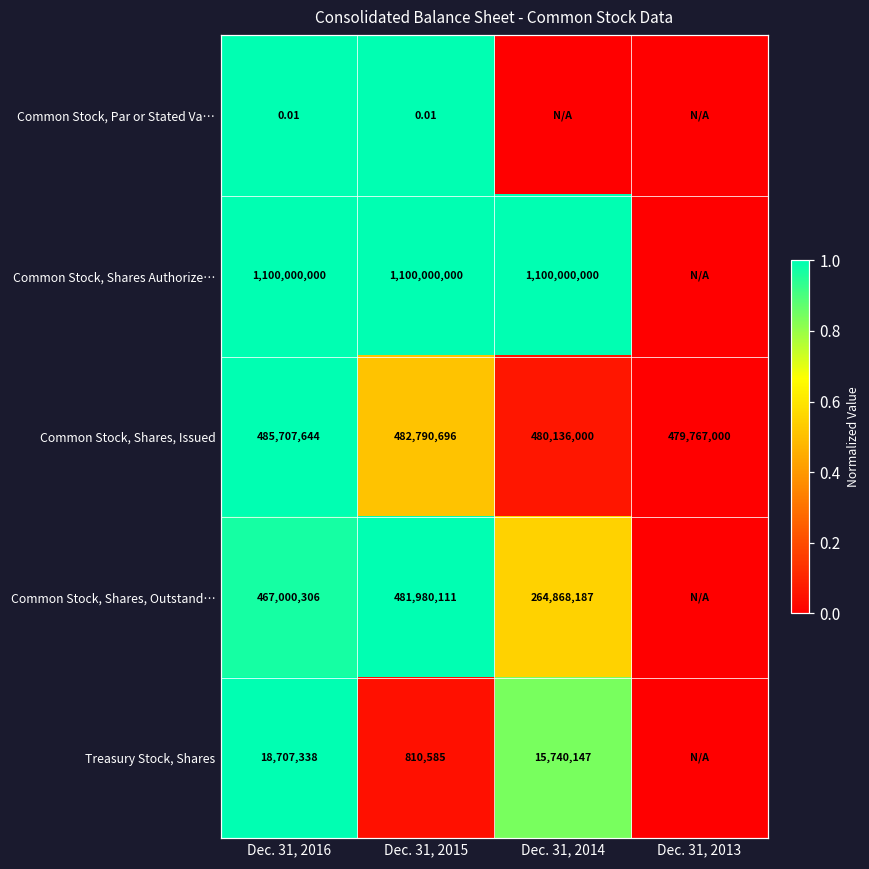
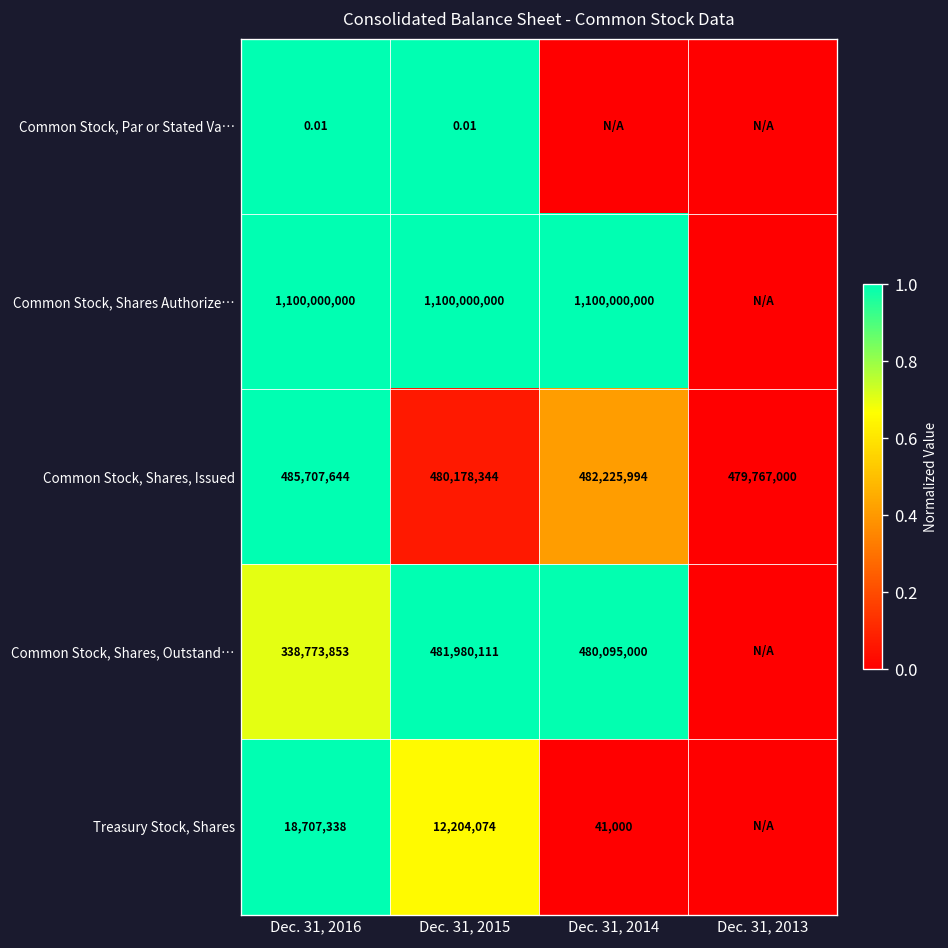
  {
    "Common Stock, Par or Stated Va…": {
      "Dec. 31, 2016": "0.01",
      "Dec. 31, 2015": "0.01"
    },
    "Common Stock, Shares Authorize…": {
      "Dec. 31, 2016": "1,100,000,000",
      "Dec. 31, 2015": "1,100,000,000",
      "Dec. 31, 2014": "1,100,000,000"
    },
    "Common Stock, Shares, Issued": {
      "Dec. 31, 2016": "485,707,644",
-     "Dec. 31, 2015": "482,790,696",
-     "Dec. 31, 2014": "480,136,000",
+     "Dec. 31, 2015": "480,178,344",
+     "Dec. 31, 2014": "482,225,994",
      "Dec. 31, 2013": "479,767,000"
    },
    "Common Stock, Shares, Outstand…": {
-     "Dec. 31, 2016": "467,000,306",
+     "Dec. 31, 2016": "338,773,853",
      "Dec. 31, 2015": "481,980,111",
-     "Dec. 31, 2014": "264,868,187"
+     "Dec. 31, 2014": "480,095,000"
    },
    "Treasury Stock, Shares": {
      "Dec. 31, 2016": "18,707,338",
-     "Dec. 31, 2015": "810,585",
-     "Dec. 31, 2014": "15,740,147"
+     "Dec. 31, 2015": "12,204,074",
+     "Dec. 31, 2014": "41,000"
    }
  }
